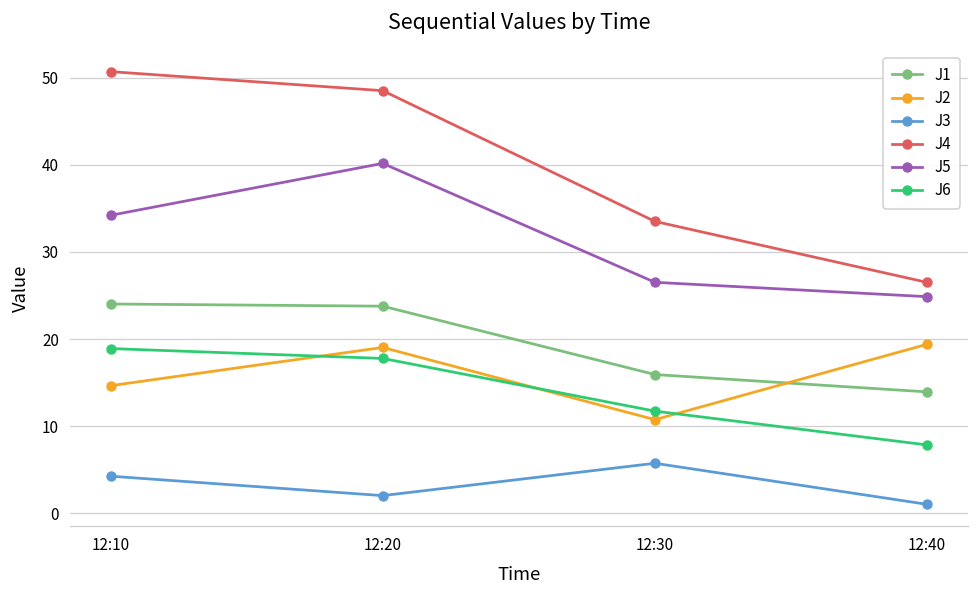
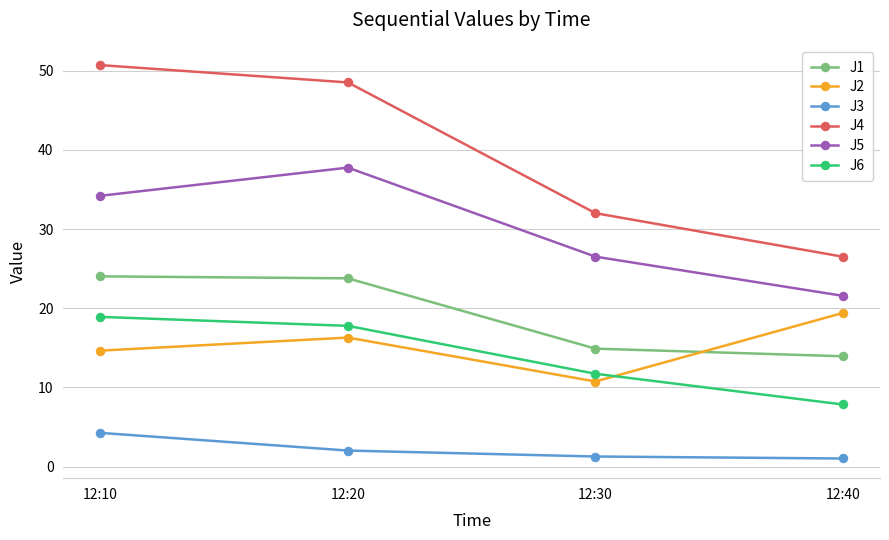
  {
    "J1": {
      "12:10": 24,
      "12:20": 24,
-     "12:30": 16,
+     "12:30": 15,
      "12:40": 14
    },
    "J2": {
      "12:10": 15,
-     "12:20": 19,
+     "12:20": 16,
      "12:30": 11,
      "12:40": 19
    },
    "J3": {
      "12:10": 4,
      "12:20": 2,
-     "12:30": 6,
+     "12:30": 1,
      "12:40": 1
    },
    "J4": {
      "12:10": 51,
      "12:20": 49,
-     "12:30": 34,
+     "12:30": 32,
      "12:40": 27
    },
    "J5": {
      "12:10": 34,
-     "12:20": 40,
+     "12:20": 38,
      "12:30": 27,
-     "12:40": 25
+     "12:40": 22
    },
    "J6": {
      "12:10": 19,
      "12:20": 18,
      "12:30": 12,
      "12:40": 8
    }
  }
